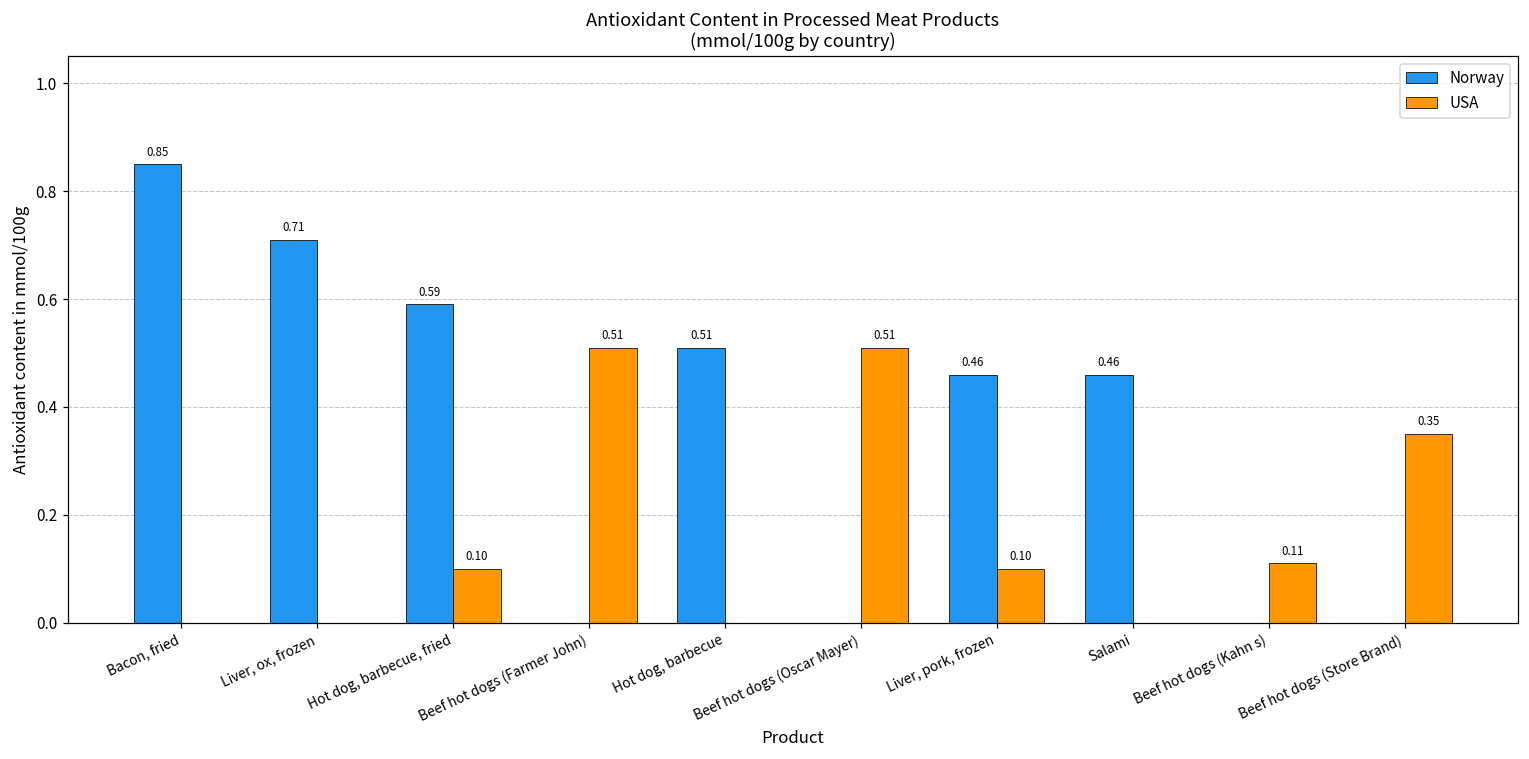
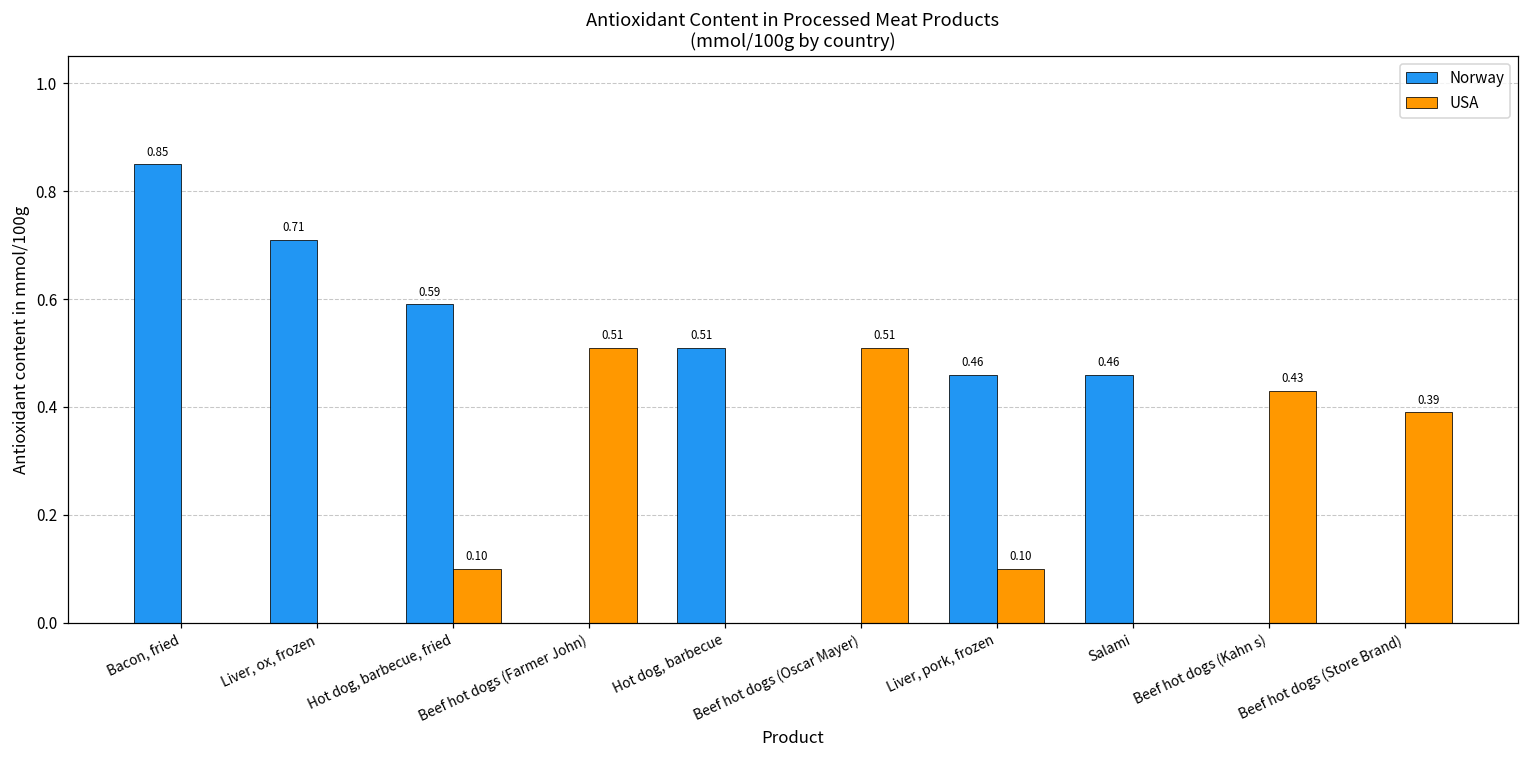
  {
    "Norway": {
      "Bacon, fried": 0.85,
      "Liver, ox, frozen": 0.71,
      "Hot dog, barbecue, fried": 0.59,
      "Hot dog, barbecue": 0.51,
      "Liver, pork, frozen": 0.46,
      "Salami": 0.46
    },
    "USA": {
      "Hot dog, barbecue, fried": 0.10,
      "Beef hot dogs (Farmer John)": 0.51,
      "Beef hot dogs (Oscar Mayer)": 0.51,
      "Liver, pork, frozen": 0.10,
-     "Beef hot dogs (Kahn s)": 0.11,
-     "Beef hot dogs (Store Brand)": 0.35
+     "Beef hot dogs (Kahn s)": 0.43,
+     "Beef hot dogs (Store Brand)": 0.39
    }
  }
